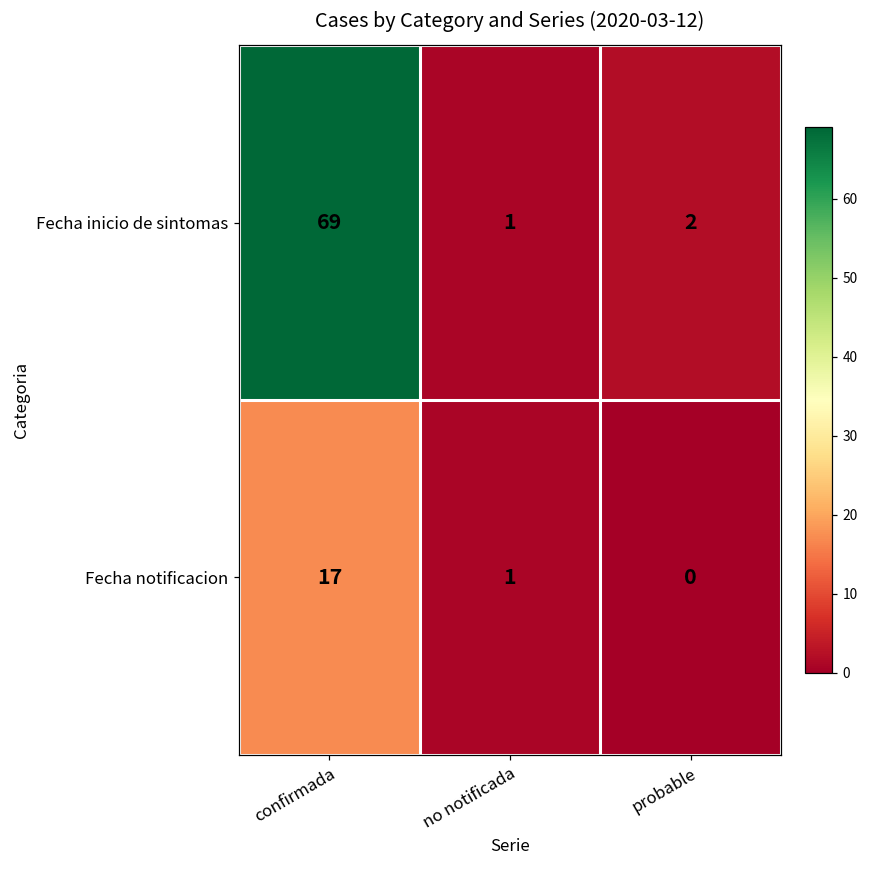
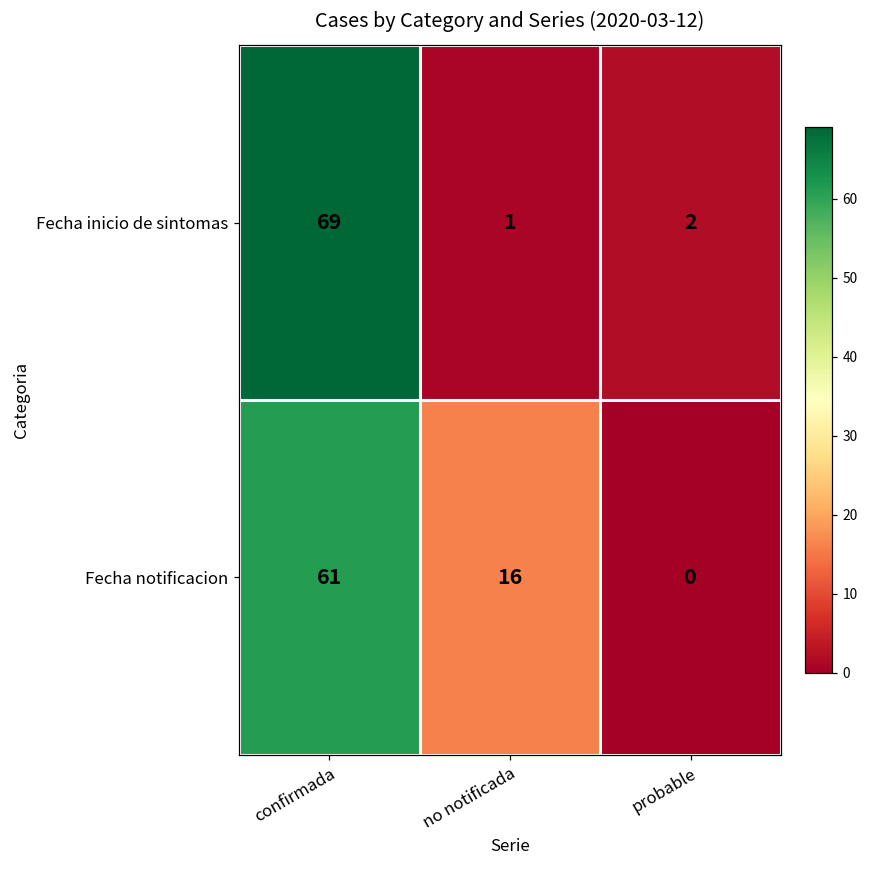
  {
    "Fecha inicio de sintomas": {
      "confirmada": 69,
      "no notificada": 1,
      "probable": 2
    },
    "Fecha notificacion": {
-     "confirmada": 17,
-     "no notificada": 1,
+     "confirmada": 61,
+     "no notificada": 16,
      "probable": 0
    }
  }
